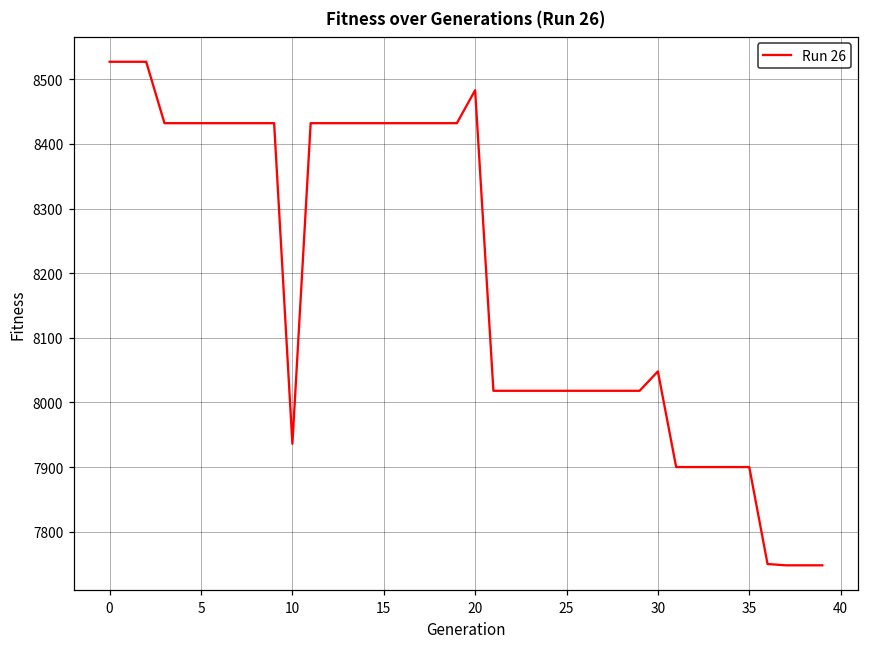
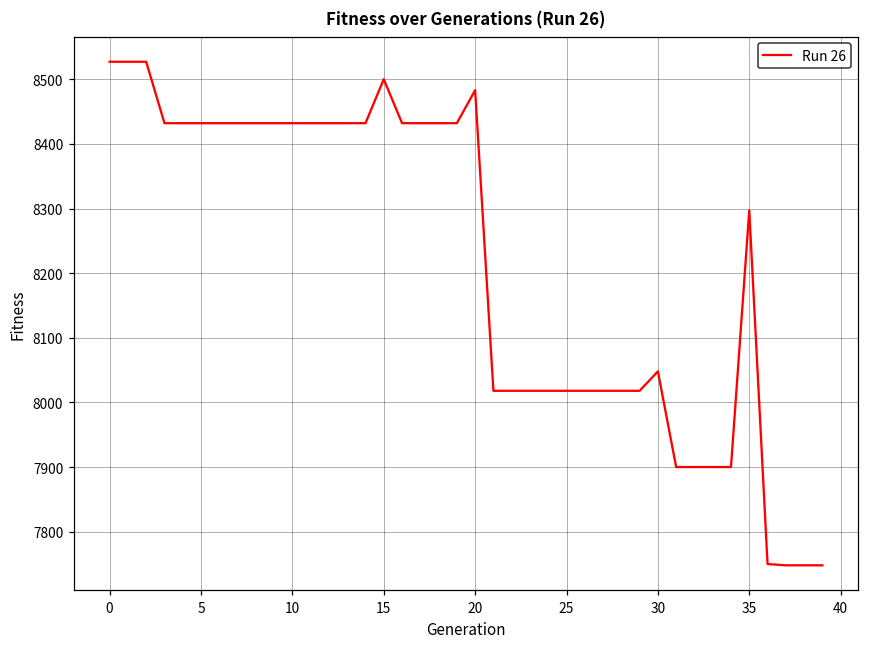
  {
    "0": 8530,
    "5": 8430,
-   "10": 7940,
-   "15": 8430,
+   "10": 8430,
+   "15": 8500,
    "20": 8480,
    "25": 8020,
    "30": 8050,
-   "35": 7900
+   "35": 8300
  }
